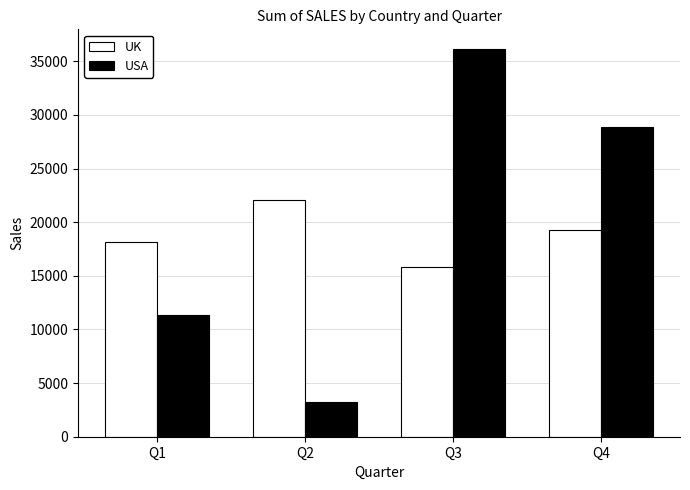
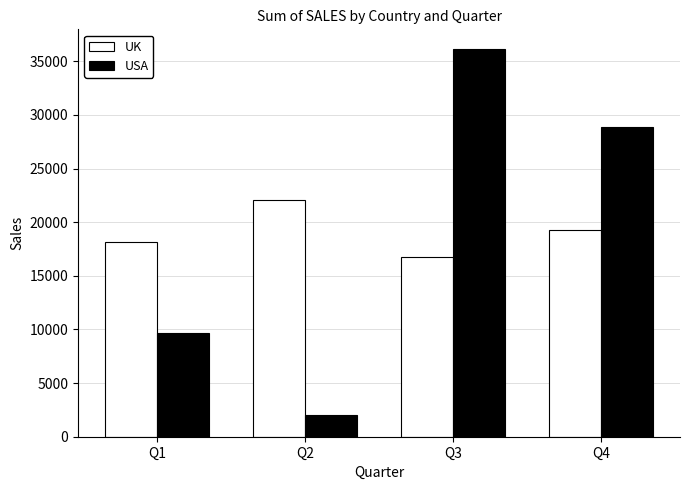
  {
    "UK": {
      "Q1": 18200,
      "Q2": 22100,
-     "Q3": 15900,
+     "Q3": 16800,
      "Q4": 19300
    },
    "USA": {
-     "Q1": 11400,
-     "Q2": 3300,
+     "Q1": 9700,
+     "Q2": 2000,
      "Q3": 36200,
      "Q4": 28900
    }
  }
